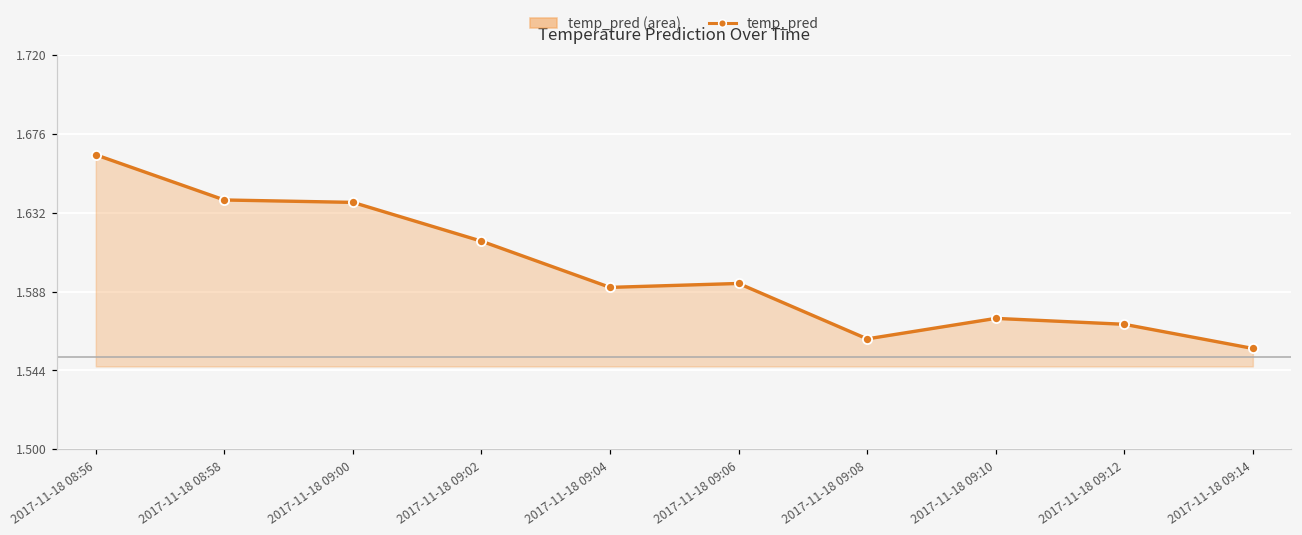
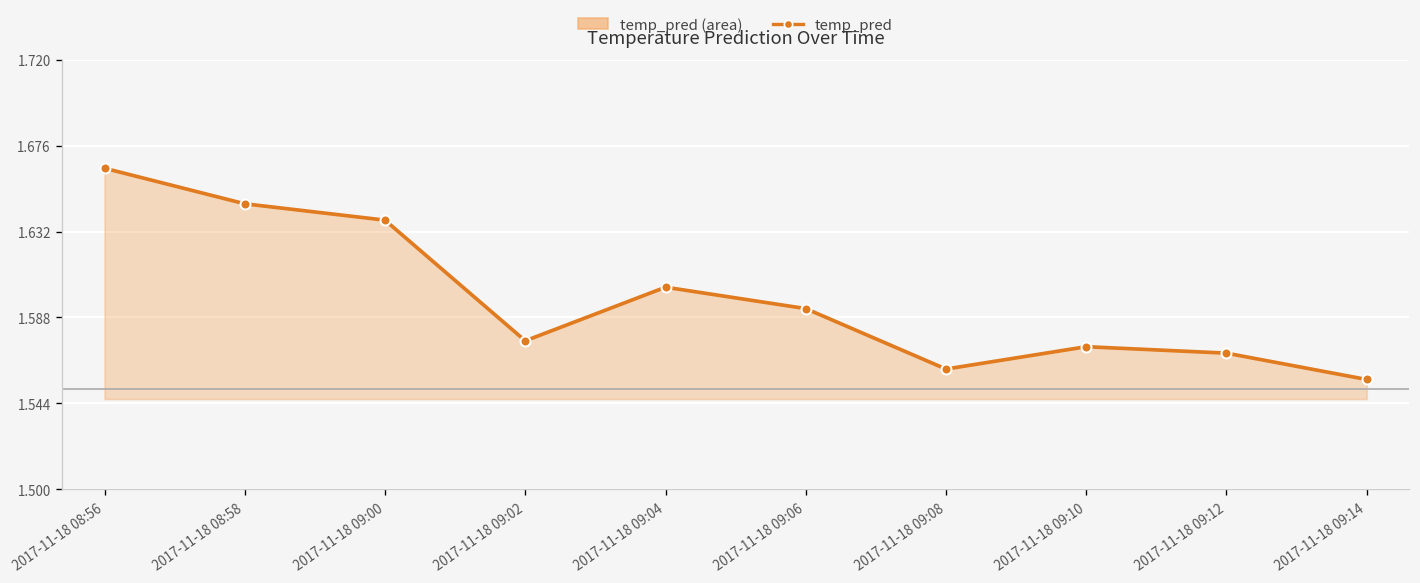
  {
    "2017-11-18 08:56": 1.664,
-   "2017-11-18 08:58": 1.639,
+   "2017-11-18 08:58": 1.646,
    "2017-11-18 09:00": 1.638,
-   "2017-11-18 09:02": 1.616,
-   "2017-11-18 09:04": 1.590,
+   "2017-11-18 09:02": 1.576,
+   "2017-11-18 09:04": 1.604,
    "2017-11-18 09:06": 1.593,
    "2017-11-18 09:08": 1.562,
    "2017-11-18 09:10": 1.573,
    "2017-11-18 09:12": 1.570,
    "2017-11-18 09:14": 1.556
  }
